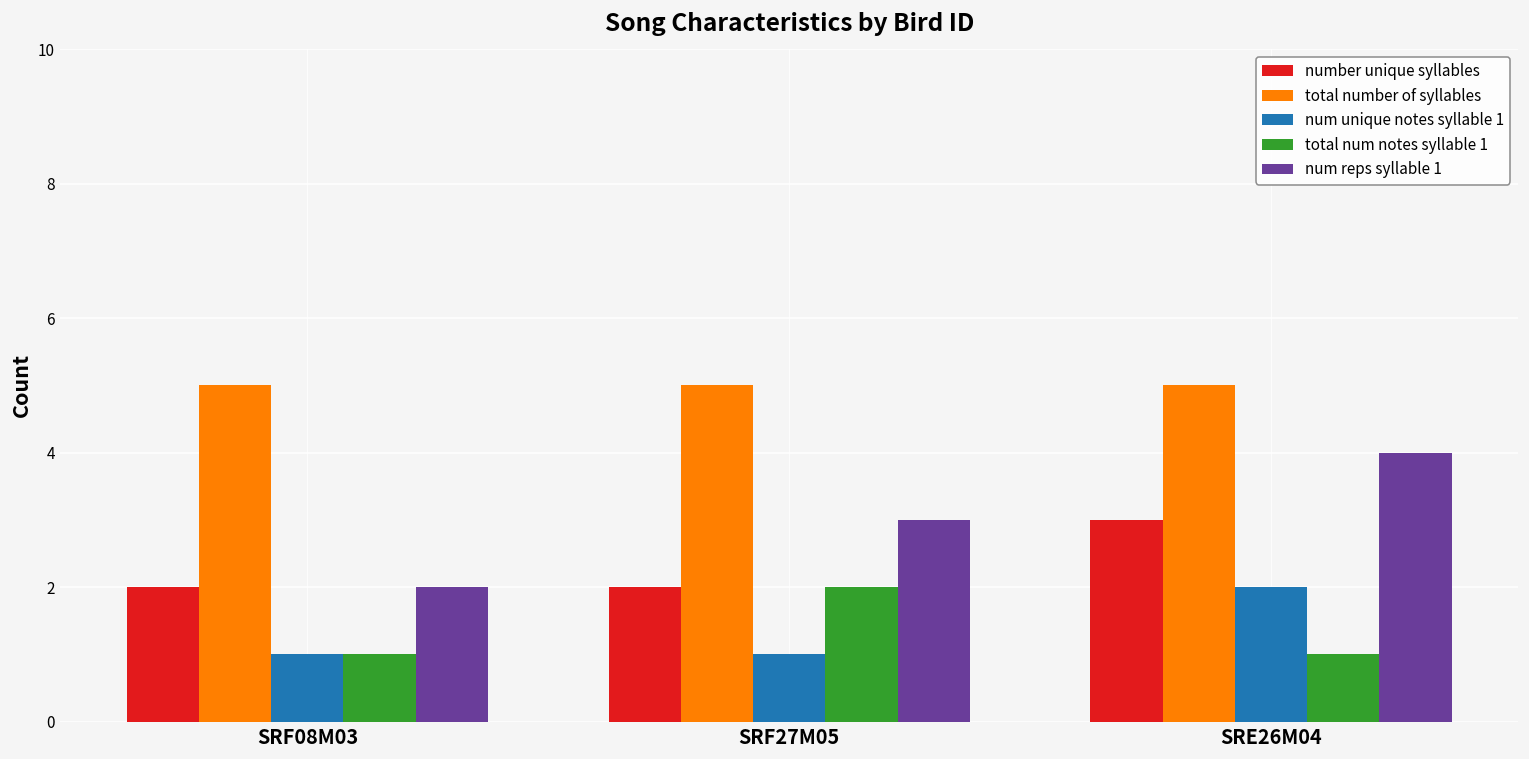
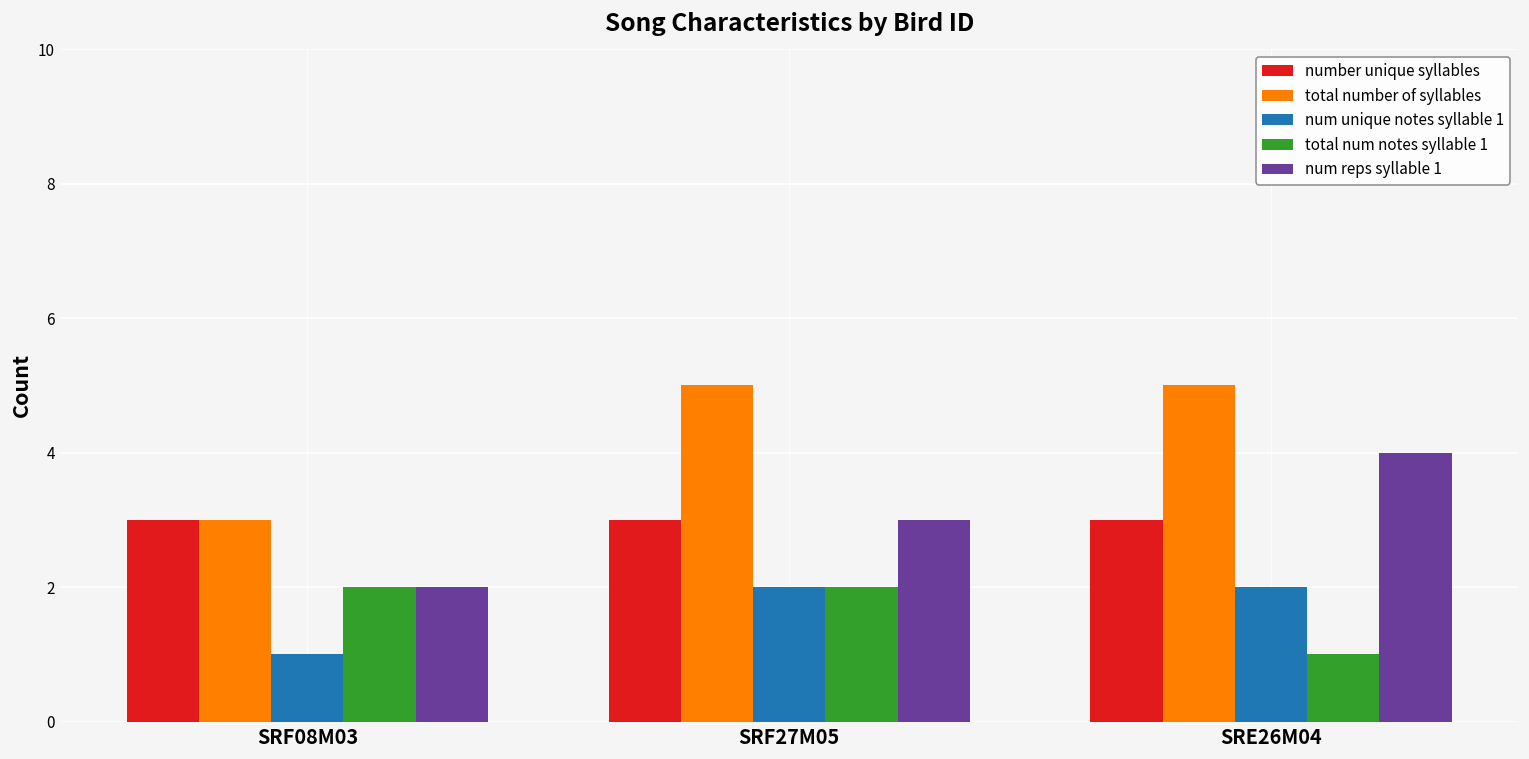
  {
    "number unique syllables": {
-     "SRF08M03": 2,
-     "SRF27M05": 2,
+     "SRF08M03": 3,
+     "SRF27M05": 3,
      "SRE26M04": 3
    },
    "total number of syllables": {
-     "SRF08M03": 5,
+     "SRF08M03": 3,
      "SRF27M05": 5,
      "SRE26M04": 5
    },
    "num unique notes syllable 1": {
      "SRF08M03": 1,
-     "SRF27M05": 1,
+     "SRF27M05": 2,
      "SRE26M04": 2
    },
    "total num notes syllable 1": {
-     "SRF08M03": 1,
+     "SRF08M03": 2,
      "SRF27M05": 2,
      "SRE26M04": 1
    },
    "num reps syllable 1": {
      "SRF08M03": 2,
      "SRF27M05": 3,
      "SRE26M04": 4
    }
  }
